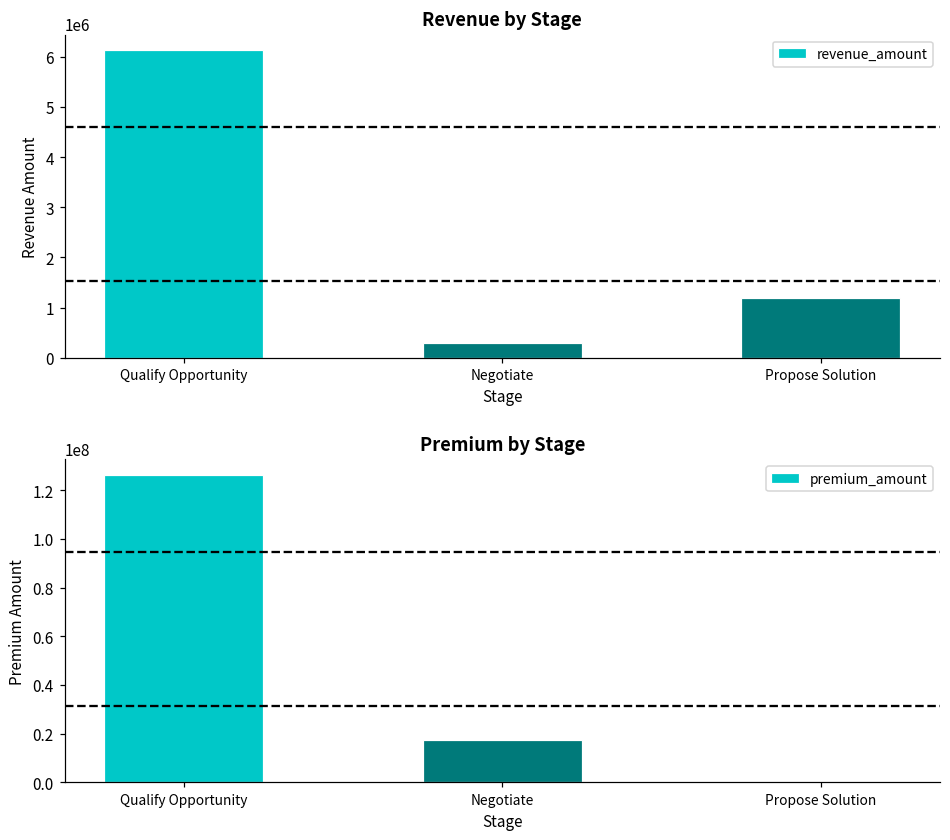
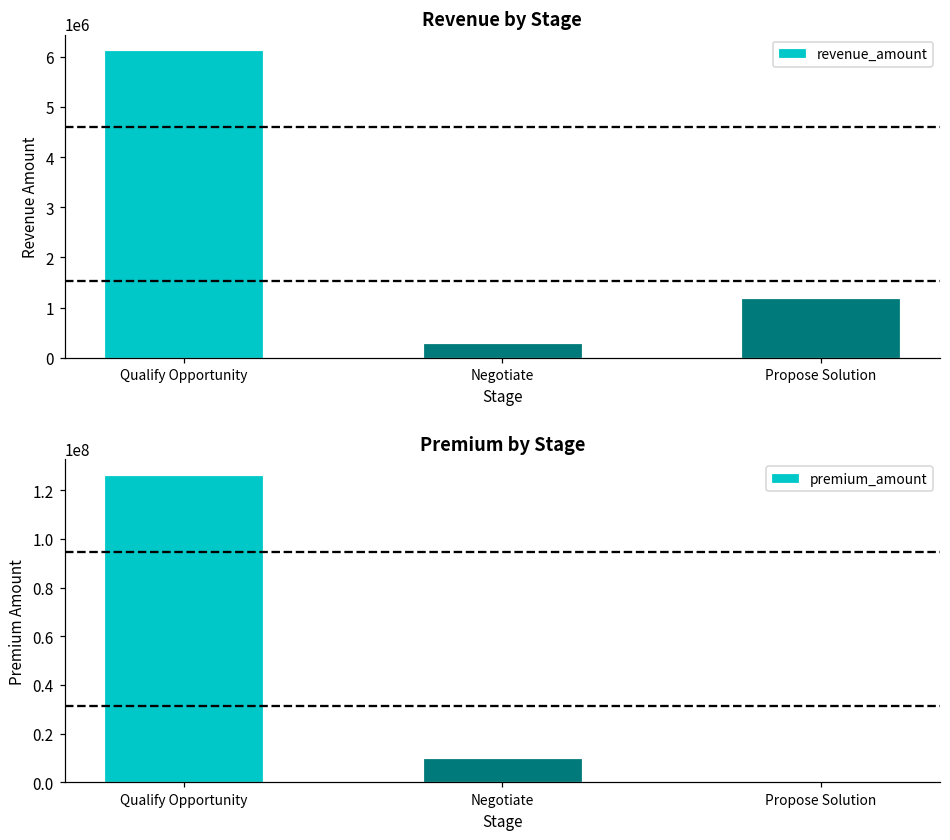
  {
    "Revenue by Stage": {
      "Qualify Opportunity": 6100000,
      "Negotiate": 300000,
      "Propose Solution": 1200000
    },
    "Premium by Stage": {
      "Qualify Opportunity": 126000000,
-     "Negotiate": 17000000,
+     "Negotiate": 10000000,
      "Propose Solution": 0
    }
  }
